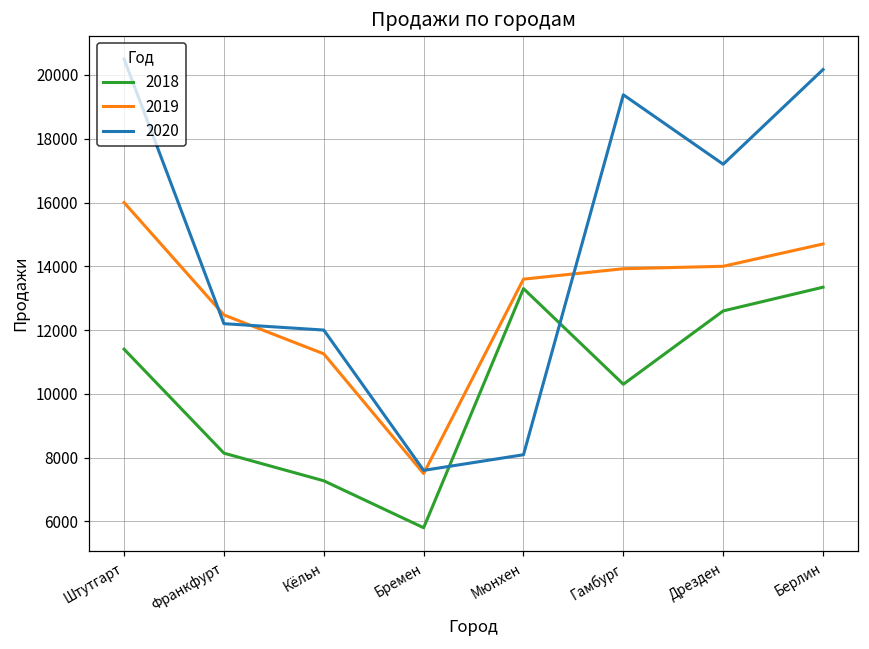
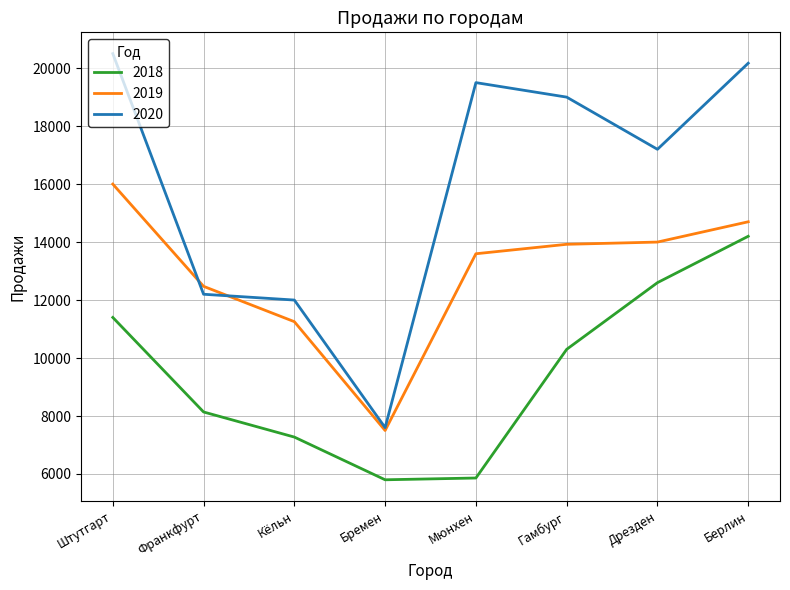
  {
    "2018": {
      "Штутгарт": 11400,
      "Франкфурт": 8100,
      "Кёльн": 7300,
      "Бремен": 5800,
-     "Мюнхен": 13300,
+     "Мюнхен": 5900,
      "Гамбург": 10300,
      "Дрезден": 12600,
-     "Берлин": 13300
+     "Берлин": 14200
    },
    "2019": {
      "Штутгарт": 16000,
      "Франкфурт": 12500,
      "Кёльн": 11300,
      "Бремен": 7500,
      "Мюнхен": 13600,
      "Гамбург": 13900,
      "Дрезден": 14000,
      "Берлин": 14700
    },
    "2020": {
      "Франкфурт": 12200,
      "Кёльн": 12000,
      "Бремен": 7600,
-     "Мюнхен": 8100,
-     "Гамбург": 19400,
+     "Мюнхен": 19500,
+     "Гамбург": 19000,
      "Дрезден": 17200,
      "Берлин": 20200
    }
  }
